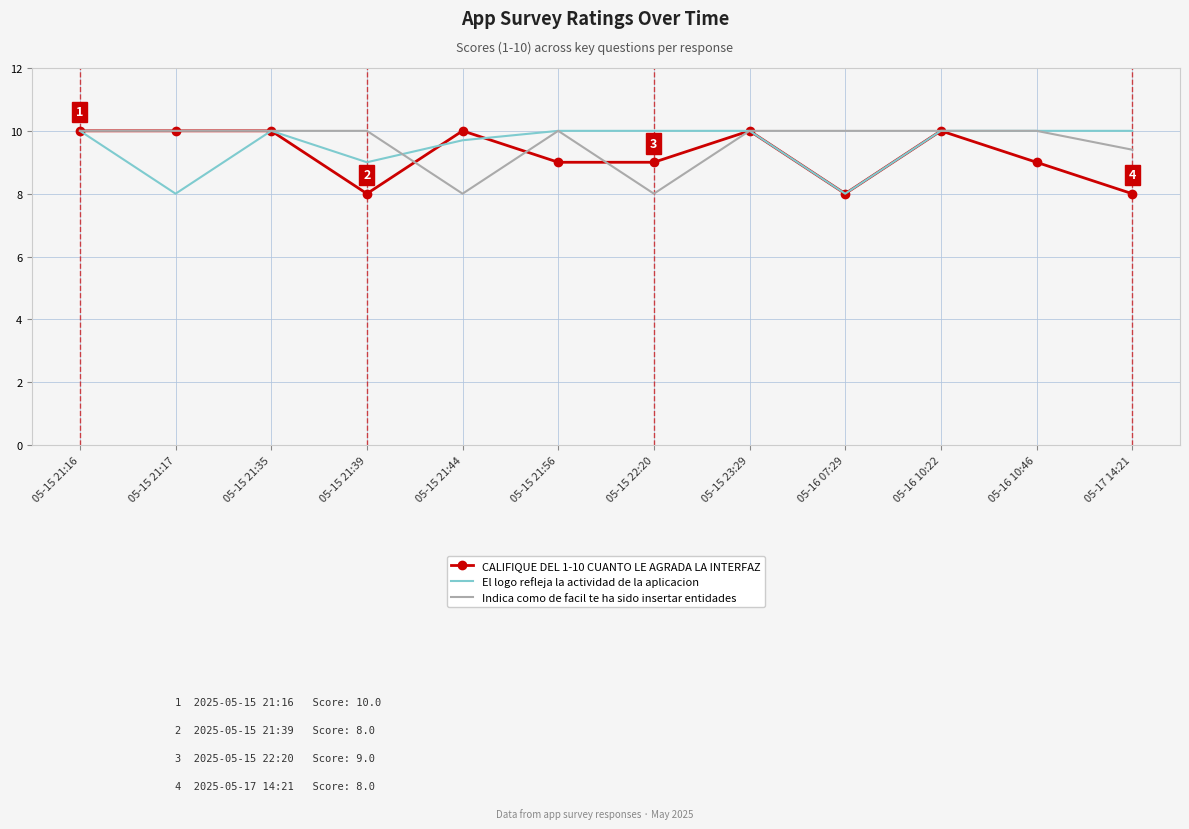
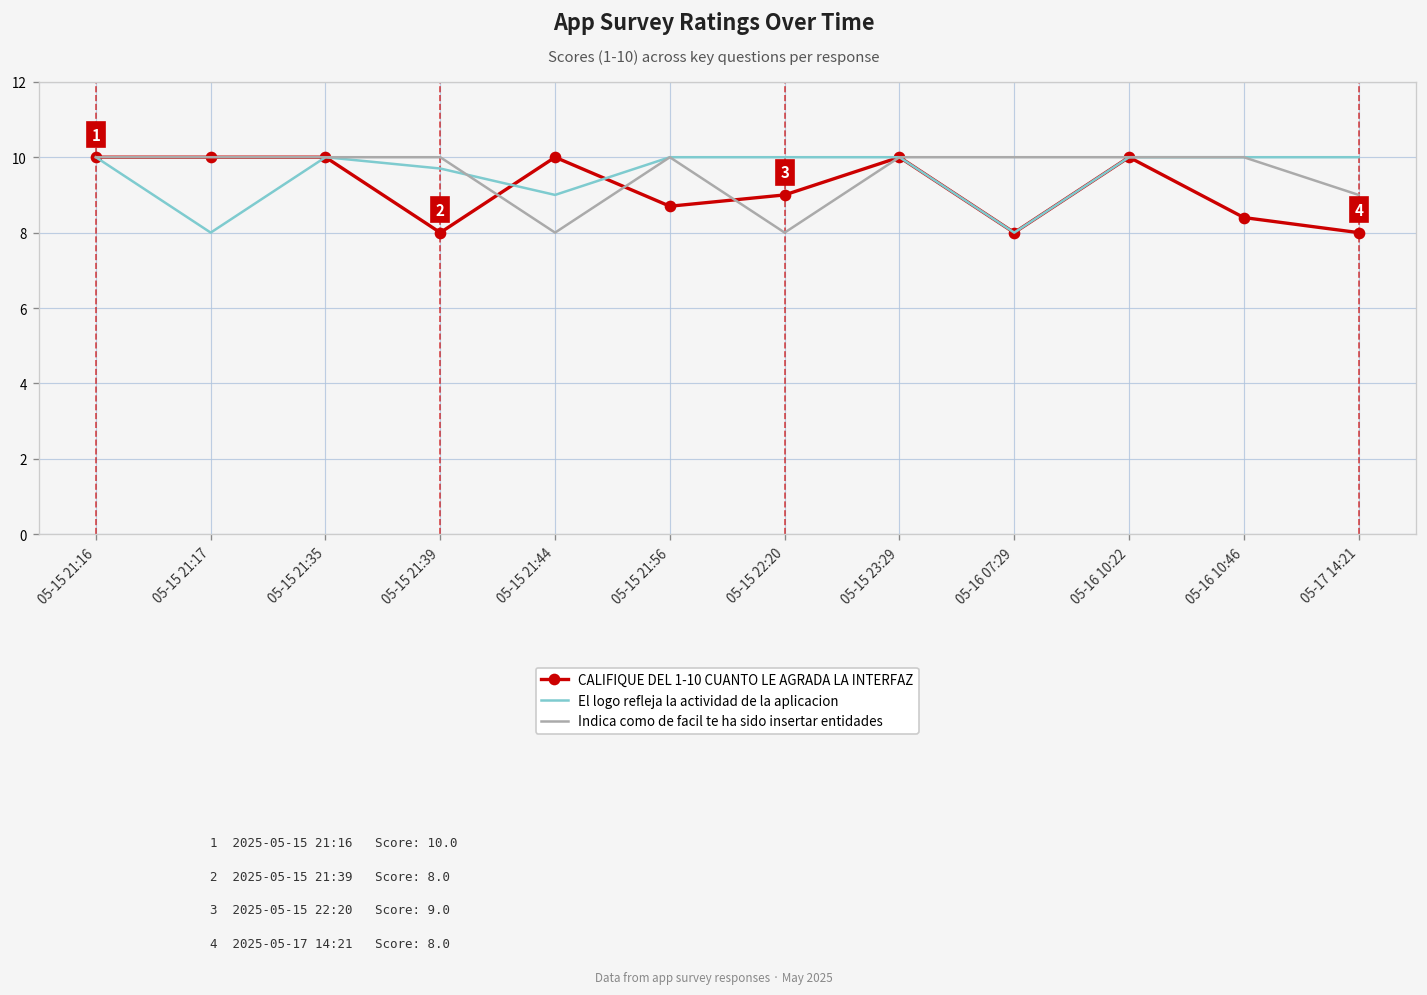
  {
    "CALIFIQUE DEL 1-10 CUANTO LE AGRADA LA INTERFAZ": {
      "05-15 21:44": 10.0,
-     "05-15 21:56": 9.0,
+     "05-15 21:56": 8.7,
      "05-15 22:20": 9.0,
-     "05-16 10:46": 9.0,
+     "05-16 10:46": 8.4,
      "05-17 14:21": 8.0
    },
    "El logo refleja la actividad de la aplicacion": {
      "05-15 21:17": 8.0,
-     "05-15 21:39": 9.0,
-     "05-15 21:44": 9.7,
+     "05-15 21:39": 9.7,
+     "05-15 21:44": 9.0,
      "05-17 14:21": 10.0
    },
    "Indica como de facil te ha sido insertar entidades": {
      "05-15 21:39": 10.0,
      "05-15 21:44": 8.0,
      "05-15 22:20": 8.0,
      "05-16 07:29": 10.0,
-     "05-17 14:21": 9.4
+     "05-17 14:21": 9.0
    }
  }
